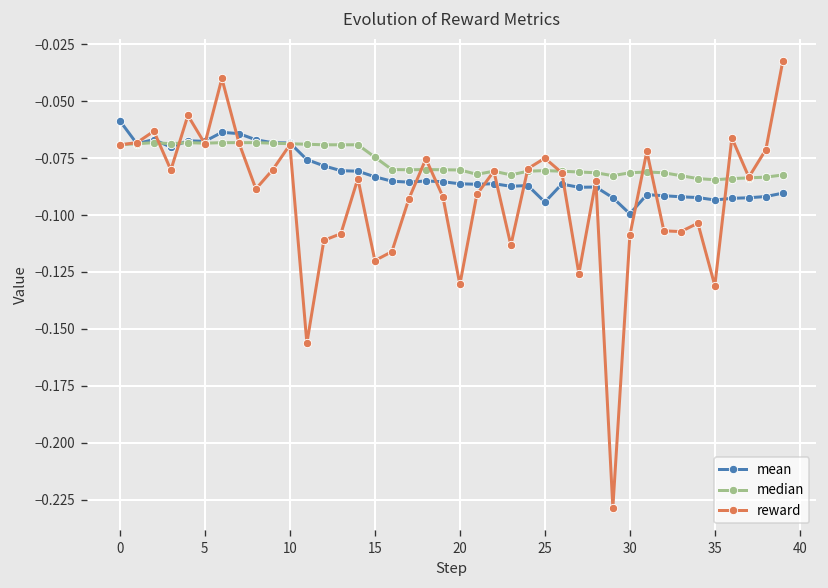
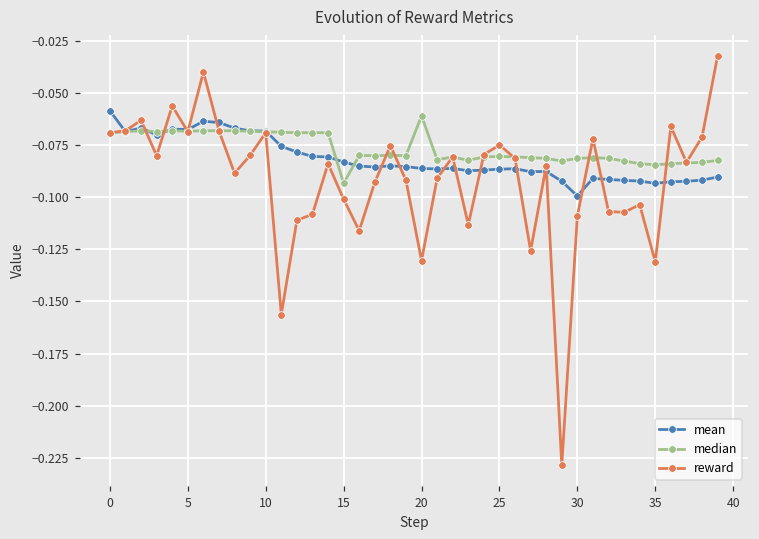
  {
    "mean": {
      "0": -0.059,
      "15": -0.083,
      "20": -0.086,
-     "25": -0.094,
+     "25": -0.087,
      "30": -0.099,
      "35": -0.093
    },
    "median": {
-     "15": -0.075,
-     "20": -0.080,
+     "15": -0.093,
+     "20": -0.061,
      "25": -0.080,
      "30": -0.081,
      "35": -0.084
    },
    "reward": {
-     "15": -0.120,
+     "15": -0.101,
      "20": -0.130,
      "25": -0.075,
      "30": -0.109,
      "35": -0.131
    }
  }
